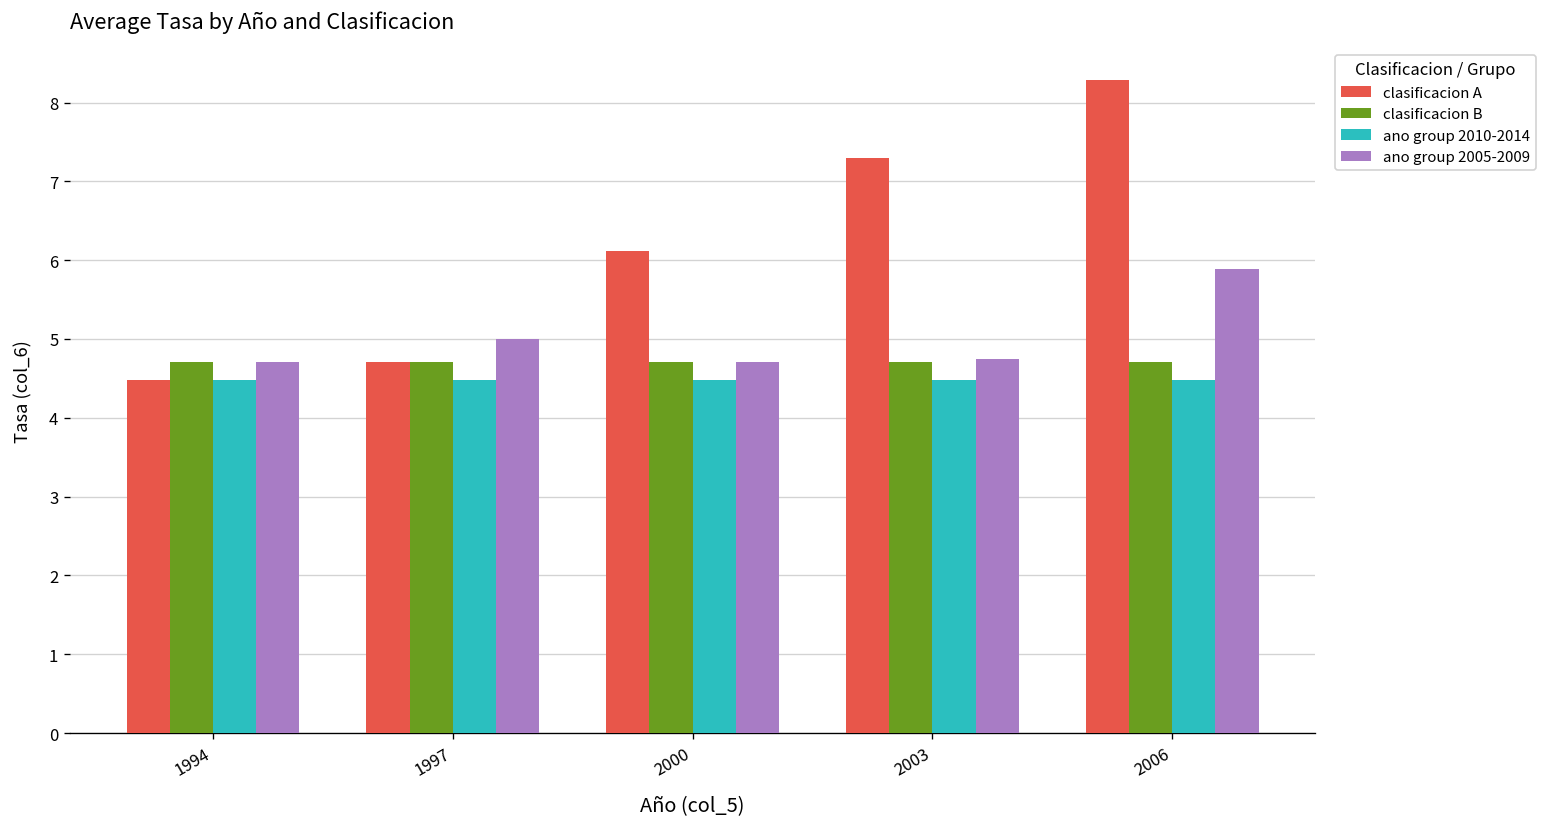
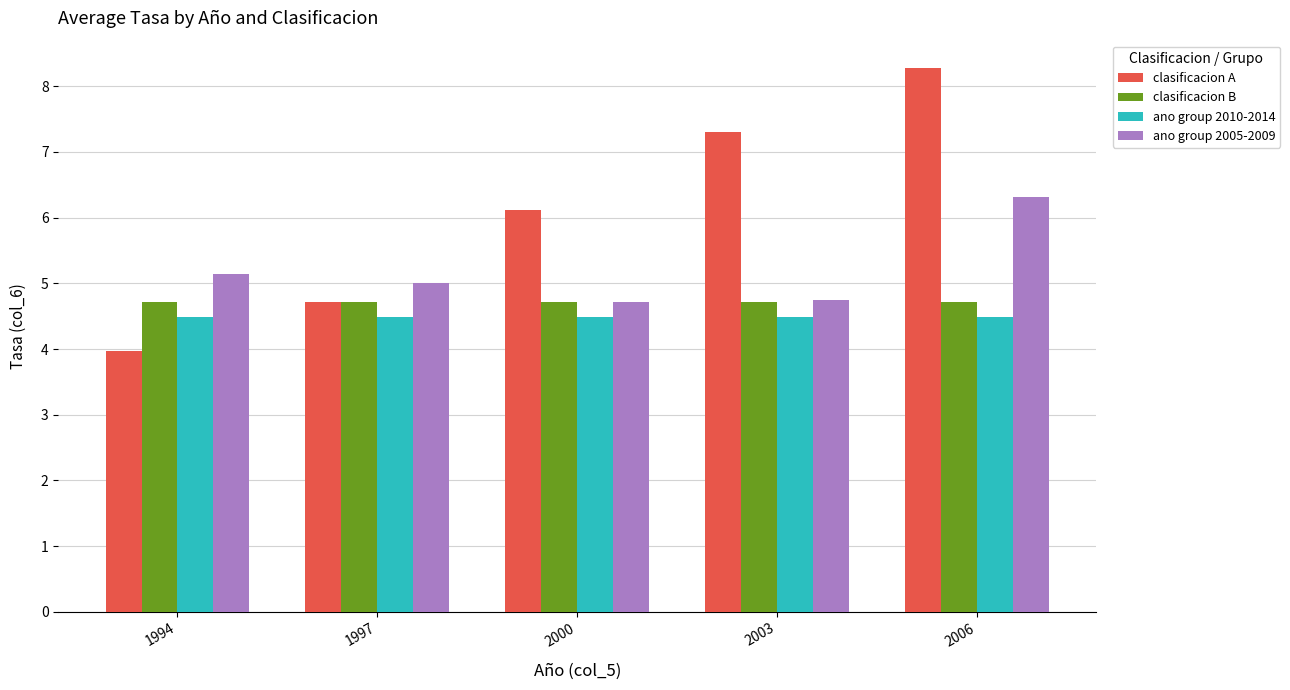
  {
    "clasificacion A": {
-     "1994": 4.5,
+     "1994": 4.0,
      "1997": 4.7,
      "2000": 6.1,
      "2003": 7.3,
      "2006": 8.3
    },
    "clasificacion B": {
      "1994": 4.7,
      "1997": 4.7,
      "2000": 4.7,
      "2003": 4.7,
      "2006": 4.7
    },
    "ano group 2010-2014": {
      "1994": 4.5,
      "1997": 4.5,
      "2000": 4.5,
      "2003": 4.5,
      "2006": 4.5
    },
    "ano group 2005-2009": {
-     "1994": 4.7,
+     "1994": 5.1,
      "1997": 5.0,
      "2000": 4.7,
      "2003": 4.7,
-     "2006": 5.9
+     "2006": 6.3
    }
  }
